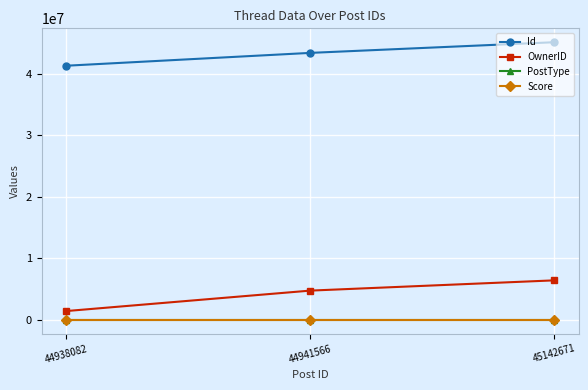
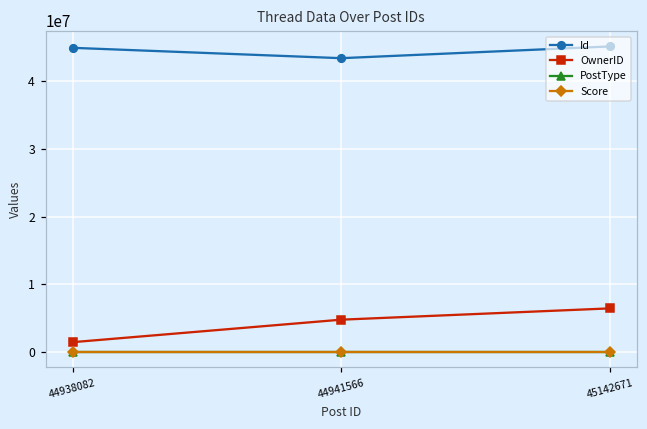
  {
    "Id": {
-     "44938082": 41000000,
+     "44938082": 45000000,
      "44941566": 43000000
    },
    "OwnerID": {
      "44938082": 1000000,
      "44941566": 5000000,
      "45142671": 6000000
    },
    "Score": {
      "44938082": 0,
      "44941566": 0,
      "45142671": 0
    }
  }
